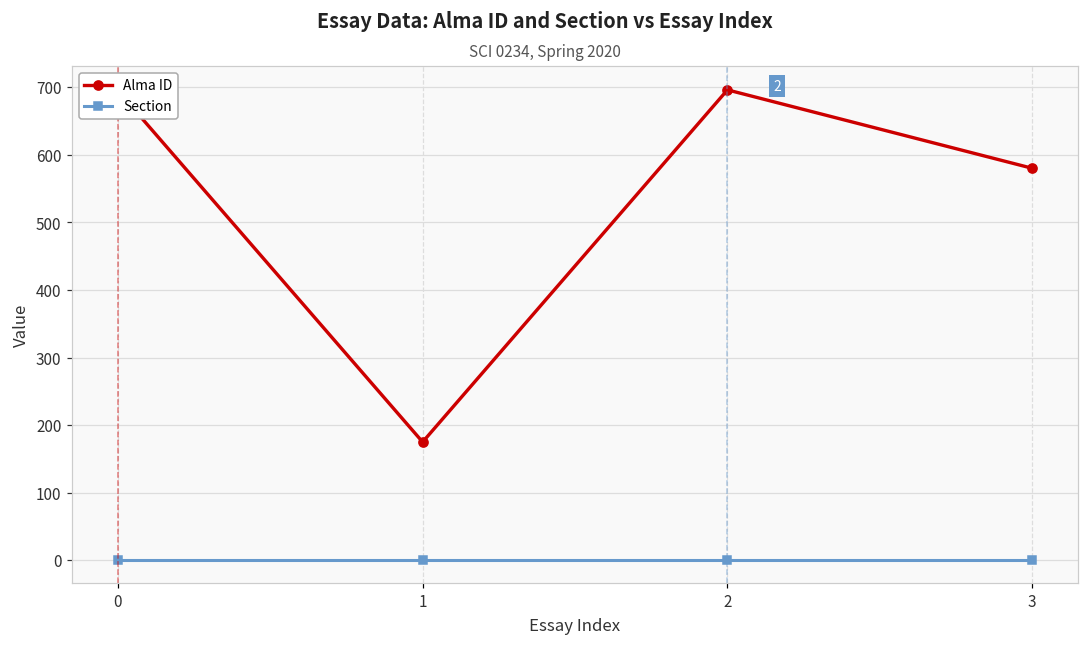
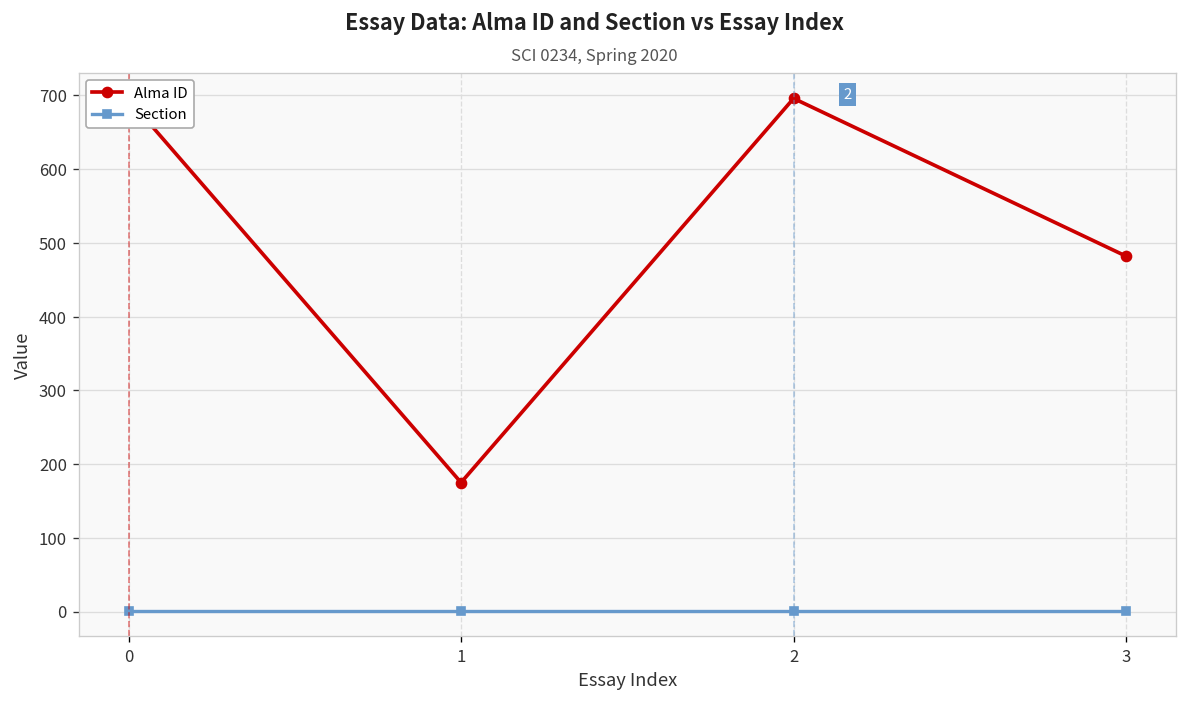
  {
    "Alma ID": {
      "1": 180,
      "2": 700,
-     "3": 580
+     "3": 480
    },
    "Section": {
      "0": 0,
      "1": 0,
      "2": 0,
      "3": 0
    }
  }
